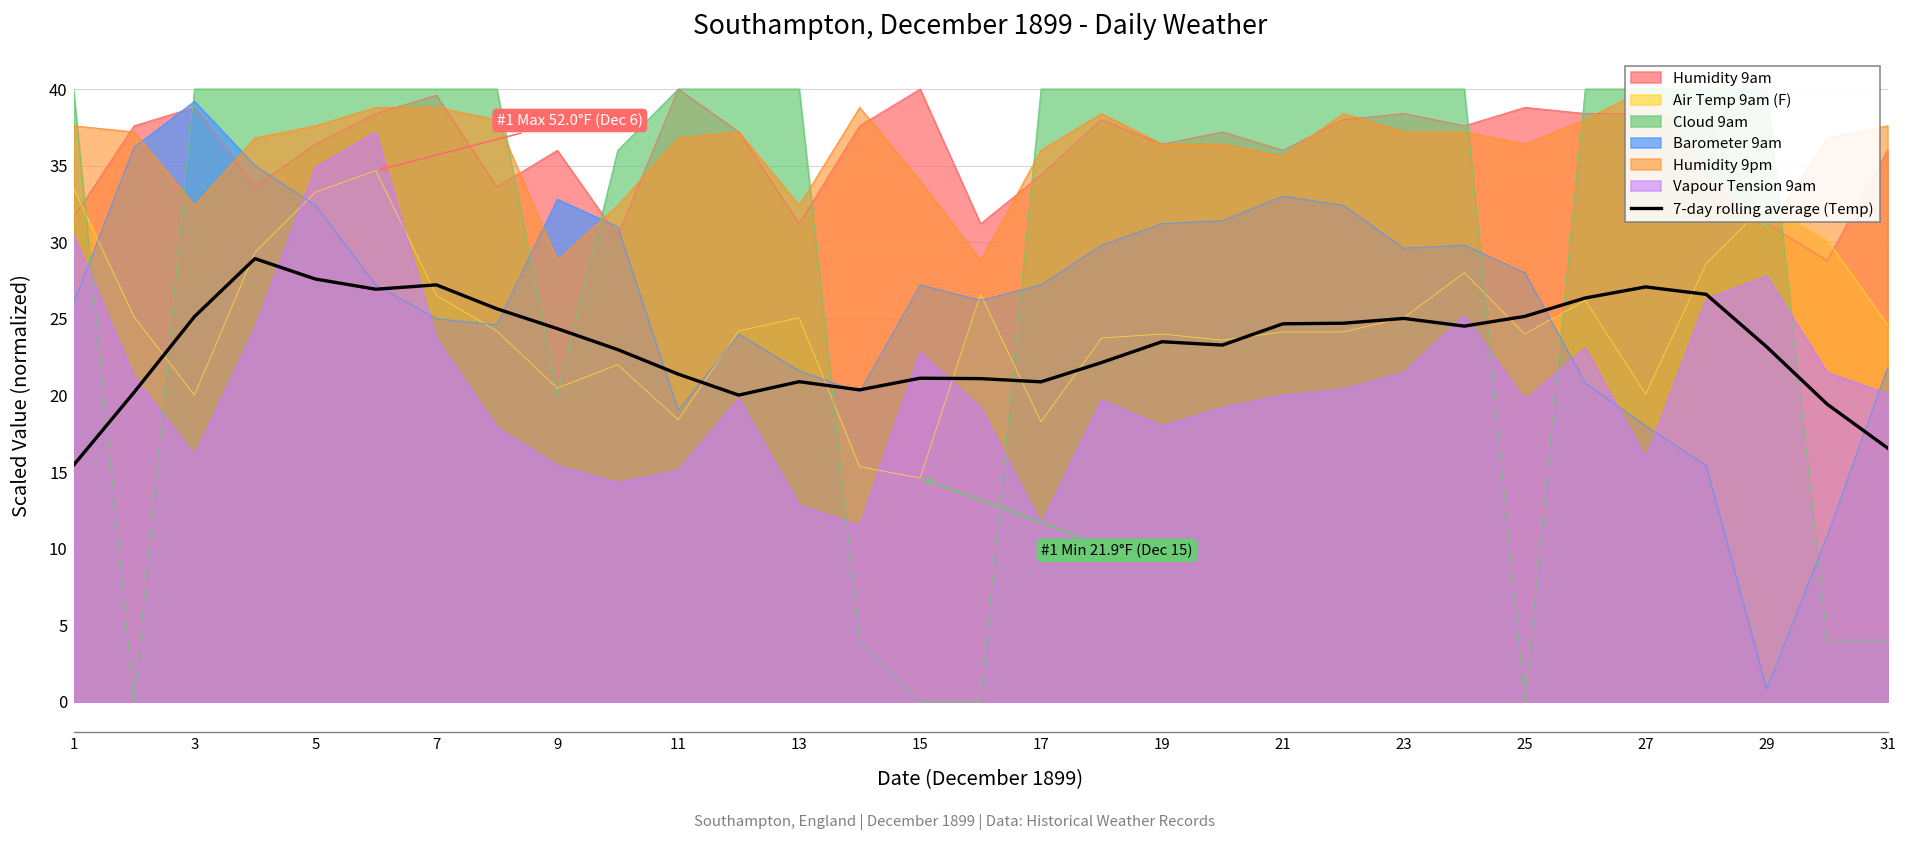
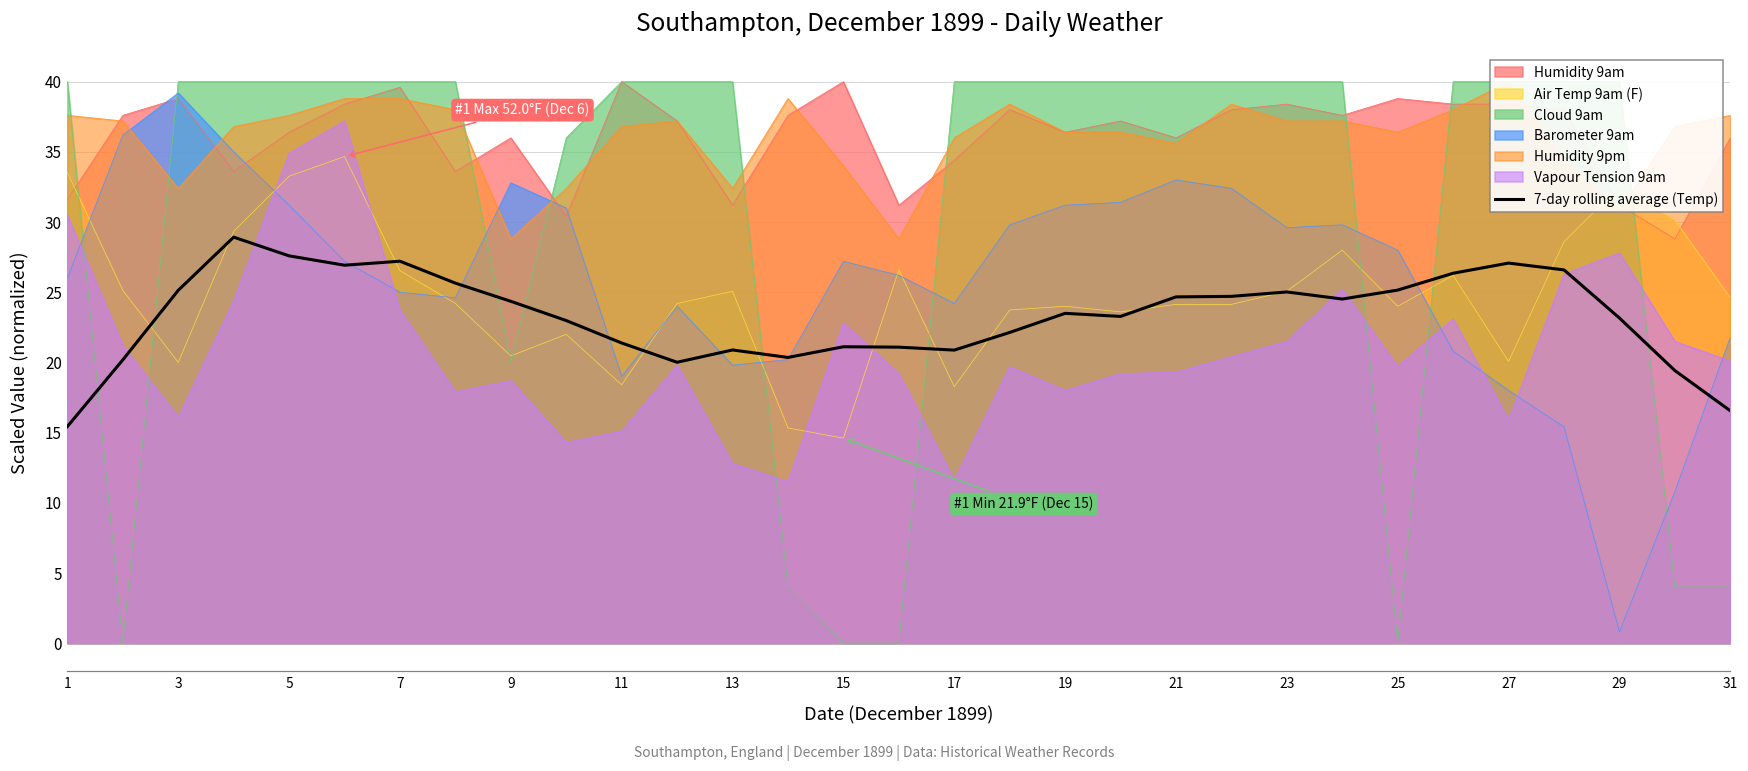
  {
    "Humidity 9am": {
      "1": 31.6,
      "3": 38.8,
      "5": 36.4,
      "7": 39.6,
      "13": 31.2,
      "15": 40.0,
      "17": 34.4,
      "21": 36.0,
      "23": 38.4,
      "25": 38.8,
      "31": 36.0
    },
    "Cloud 9am": {
      "1": 40.0,
      "3": 40.0,
      "5": 40.0,
      "7": 40.0,
      "9": 20.0,
      "13": 40.0,
      "15": 0.0,
      "17": 40.0,
      "19": 40.0,
      "21": 40.0,
      "23": 40.0,
      "25": 0.0,
      "31": 4.0
    },
    "Barometer 9am": {
      "1": 26.0,
      "3": 39.2,
-     "5": 32.4,
+     "5": 31.2,
      "7": 25.0,
      "9": 32.8,
      "11": 19.0,
-     "13": 21.6,
+     "13": 19.8,
      "15": 27.2,
-     "17": 27.2,
+     "17": 24.2,
      "19": 31.2,
      "21": 33.0,
      "23": 29.6,
      "25": 28.0,
      "27": 18.0,
      "29": 0.8,
      "31": 21.8
    },
    "Vapour Tension 9am": {
      "1": 30.5,
      "3": 16.1,
      "5": 34.9,
      "7": 23.7,
-     "9": 15.4,
+     "9": 18.7,
      "11": 15.1,
      "13": 12.8,
      "15": 22.8,
      "19": 18.0,
-     "21": 20.0,
+     "21": 19.3,
      "23": 21.5,
      "25": 19.7,
      "27": 15.9,
      "29": 27.8,
      "31": 20.1
    },
    "7-day rolling average (Temp)": {
      "1": 15.4,
      "3": 25.1,
      "5": 27.6,
      "7": 27.2,
      "9": 24.4,
      "11": 21.4,
      "13": 20.9,
      "15": 21.1,
      "17": 20.9,
      "19": 23.5,
      "21": 24.7,
      "25": 25.2,
      "27": 27.1,
      "29": 23.2,
      "31": 16.6
    }
  }
